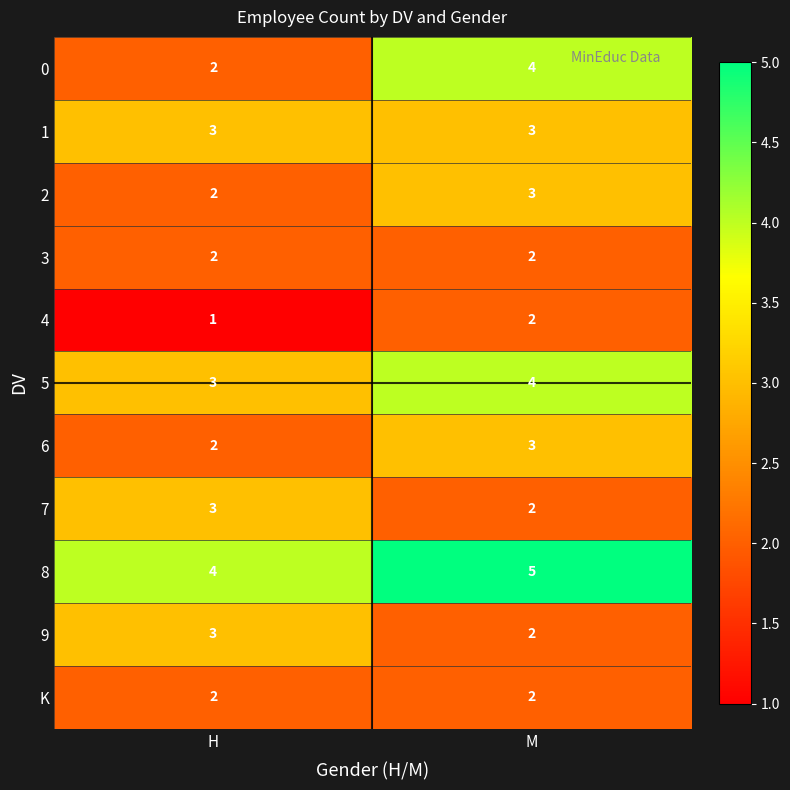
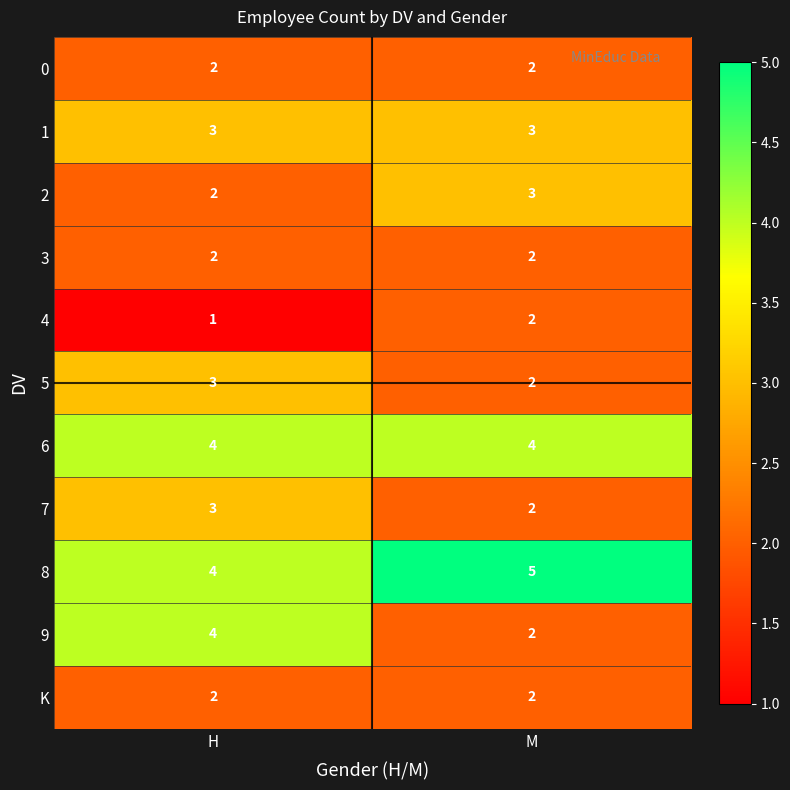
  {
    "0": {
      "H": 2,
-     "M": 4
+     "M": 2
    },
    "1": {
      "H": 3,
      "M": 3
    },
    "2": {
      "H": 2,
      "M": 3
    },
    "3": {
      "H": 2,
      "M": 2
    },
    "4": {
      "H": 1,
      "M": 2
    },
    "5": {
      "H": 3,
-     "M": 4
+     "M": 2
    },
    "6": {
-     "H": 2,
-     "M": 3
+     "H": 4,
+     "M": 4
    },
    "7": {
      "H": 3,
      "M": 2
    },
    "8": {
      "H": 4,
      "M": 5
    },
    "9": {
-     "H": 3,
+     "H": 4,
      "M": 2
    },
    "K": {
      "H": 2,
      "M": 2
    }
  }
